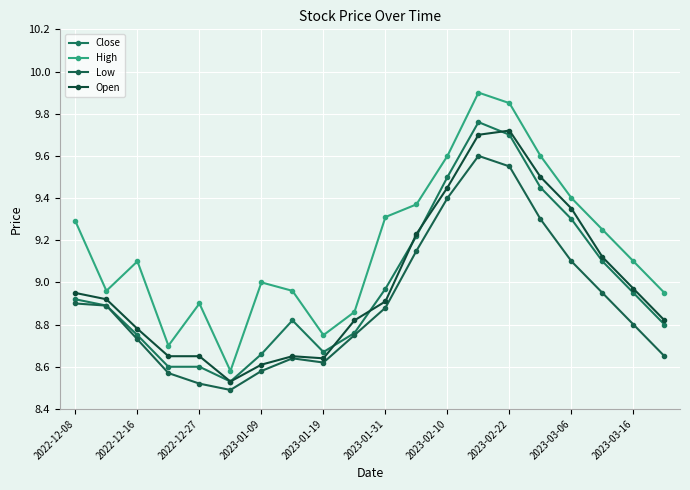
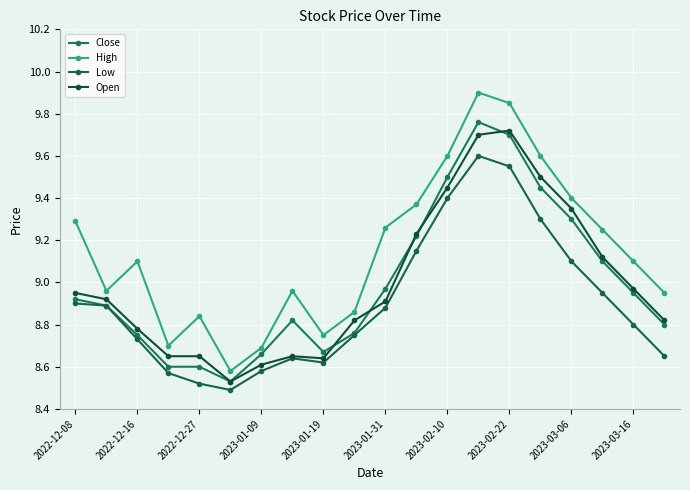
  {
    "High": {
      "2022-12-08": 9.29,
      "2022-12-16": 9.10,
-     "2022-12-27": 8.90,
-     "2023-01-09": 9.00,
+     "2022-12-27": 8.84,
+     "2023-01-09": 8.69,
      "2023-01-19": 8.75,
-     "2023-01-31": 9.31,
+     "2023-01-31": 9.26,
      "2023-02-10": 9.60,
      "2023-02-22": 9.85,
      "2023-03-06": 9.40,
      "2023-03-16": 9.10
    }
  }
